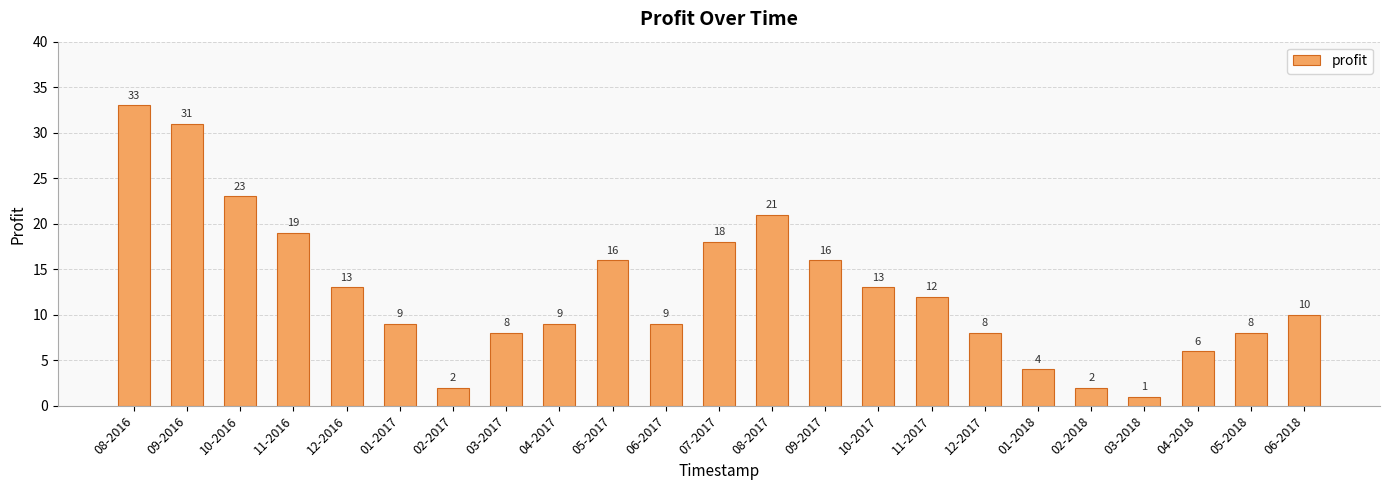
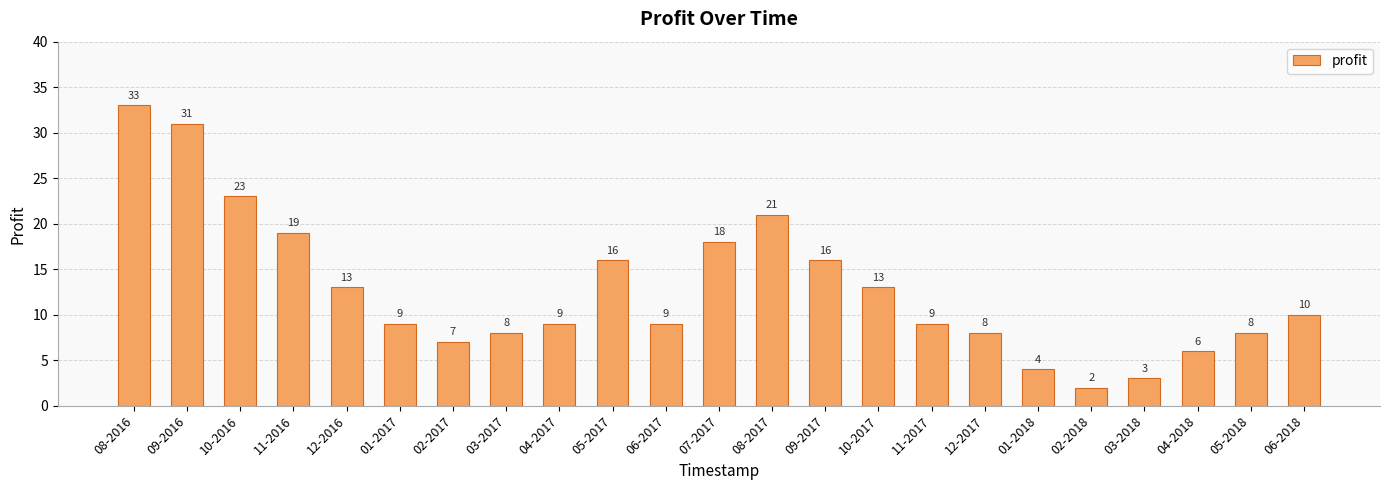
  {
    "08-2016": 33,
    "09-2016": 31,
    "10-2016": 23,
    "11-2016": 19,
    "12-2016": 13,
    "01-2017": 9,
-   "02-2017": 2,
+   "02-2017": 7,
    "03-2017": 8,
    "04-2017": 9,
    "05-2017": 16,
    "06-2017": 9,
    "07-2017": 18,
    "08-2017": 21,
    "09-2017": 16,
    "10-2017": 13,
-   "11-2017": 12,
+   "11-2017": 9,
    "12-2017": 8,
    "01-2018": 4,
    "02-2018": 2,
-   "03-2018": 1,
+   "03-2018": 3,
    "04-2018": 6,
    "05-2018": 8,
    "06-2018": 10
  }
